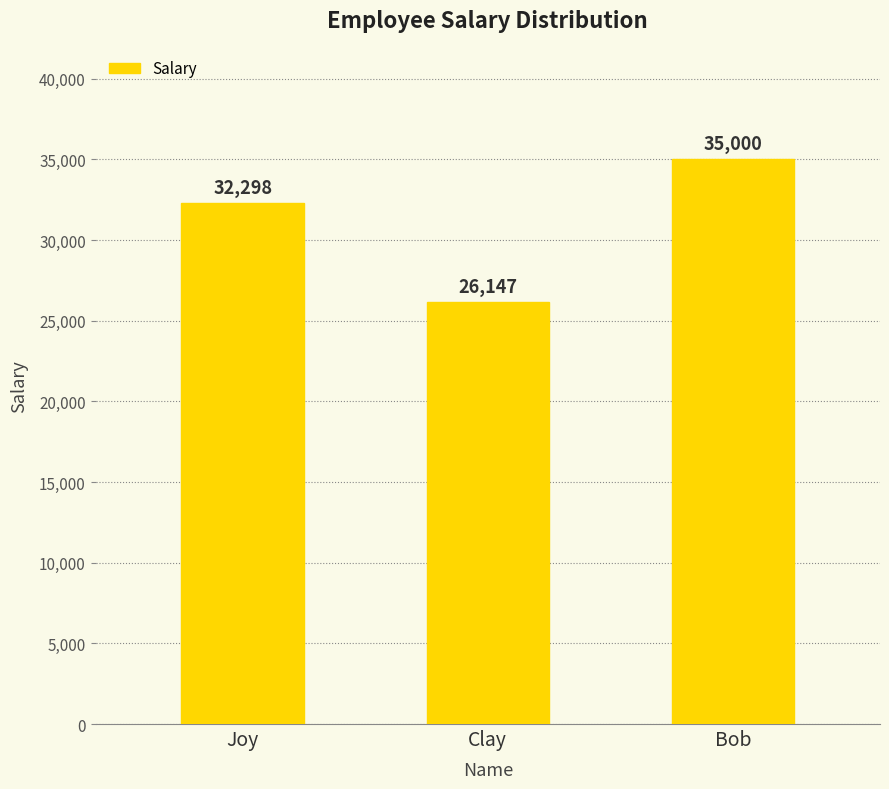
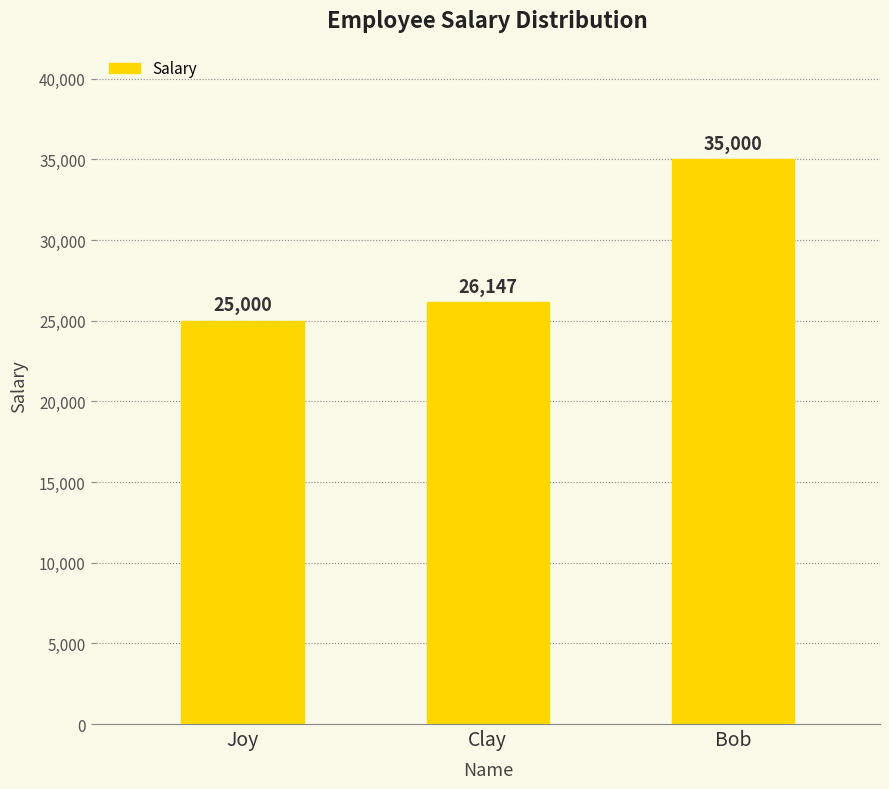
  {
-   "Joy": "32,298",
+   "Joy": "25,000",
    "Bob": "35,000"
  }
